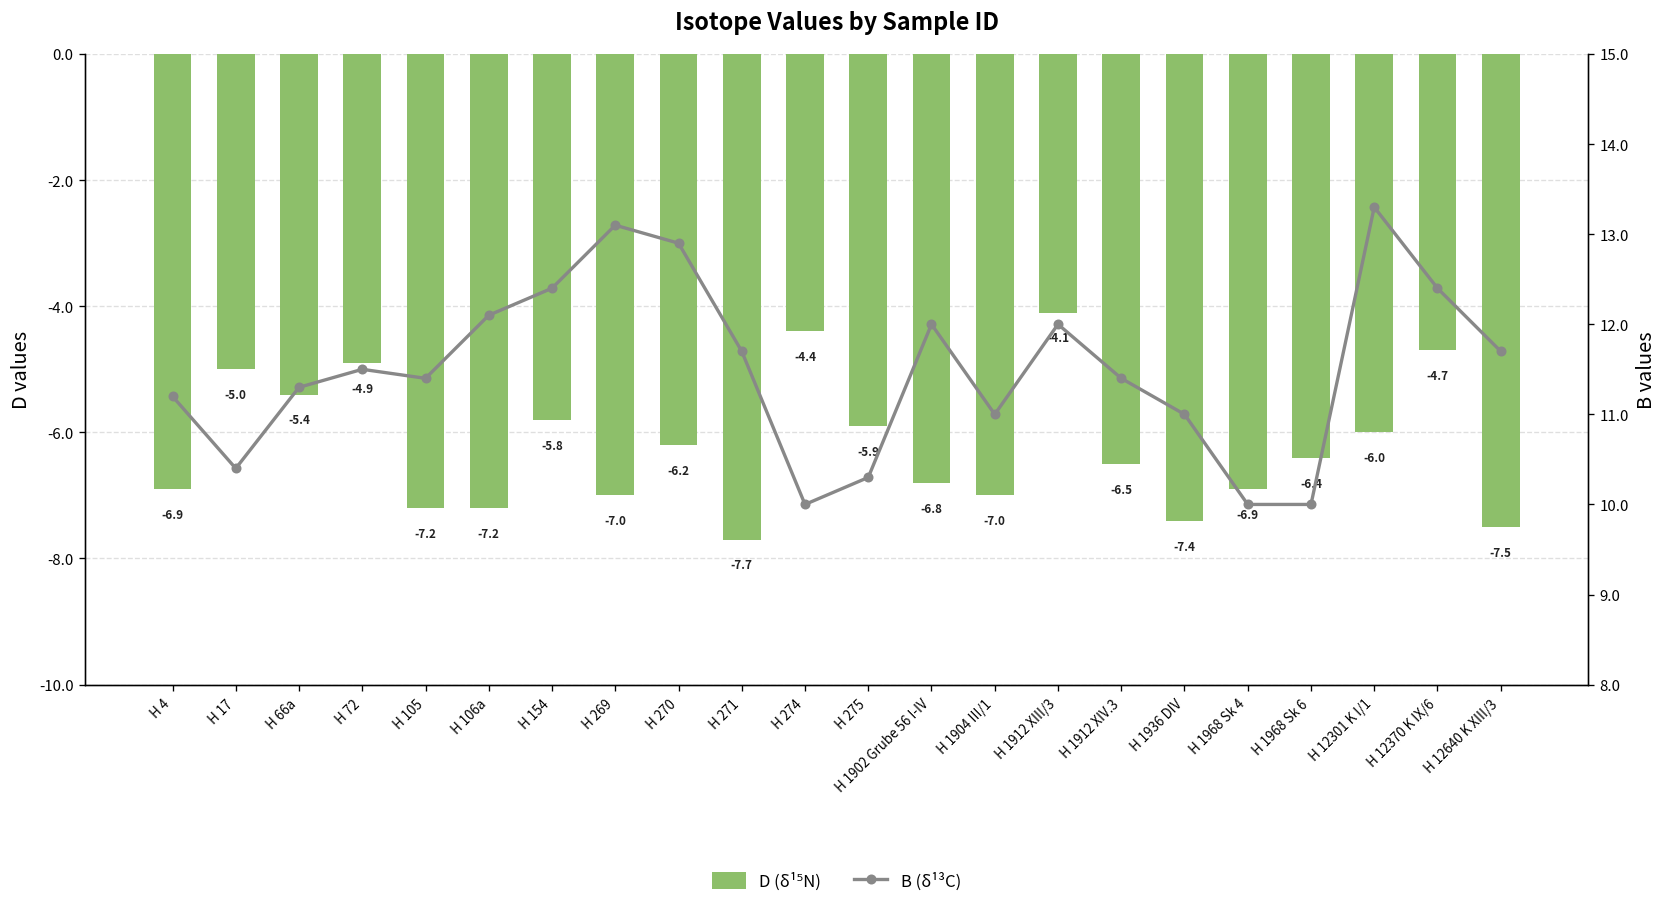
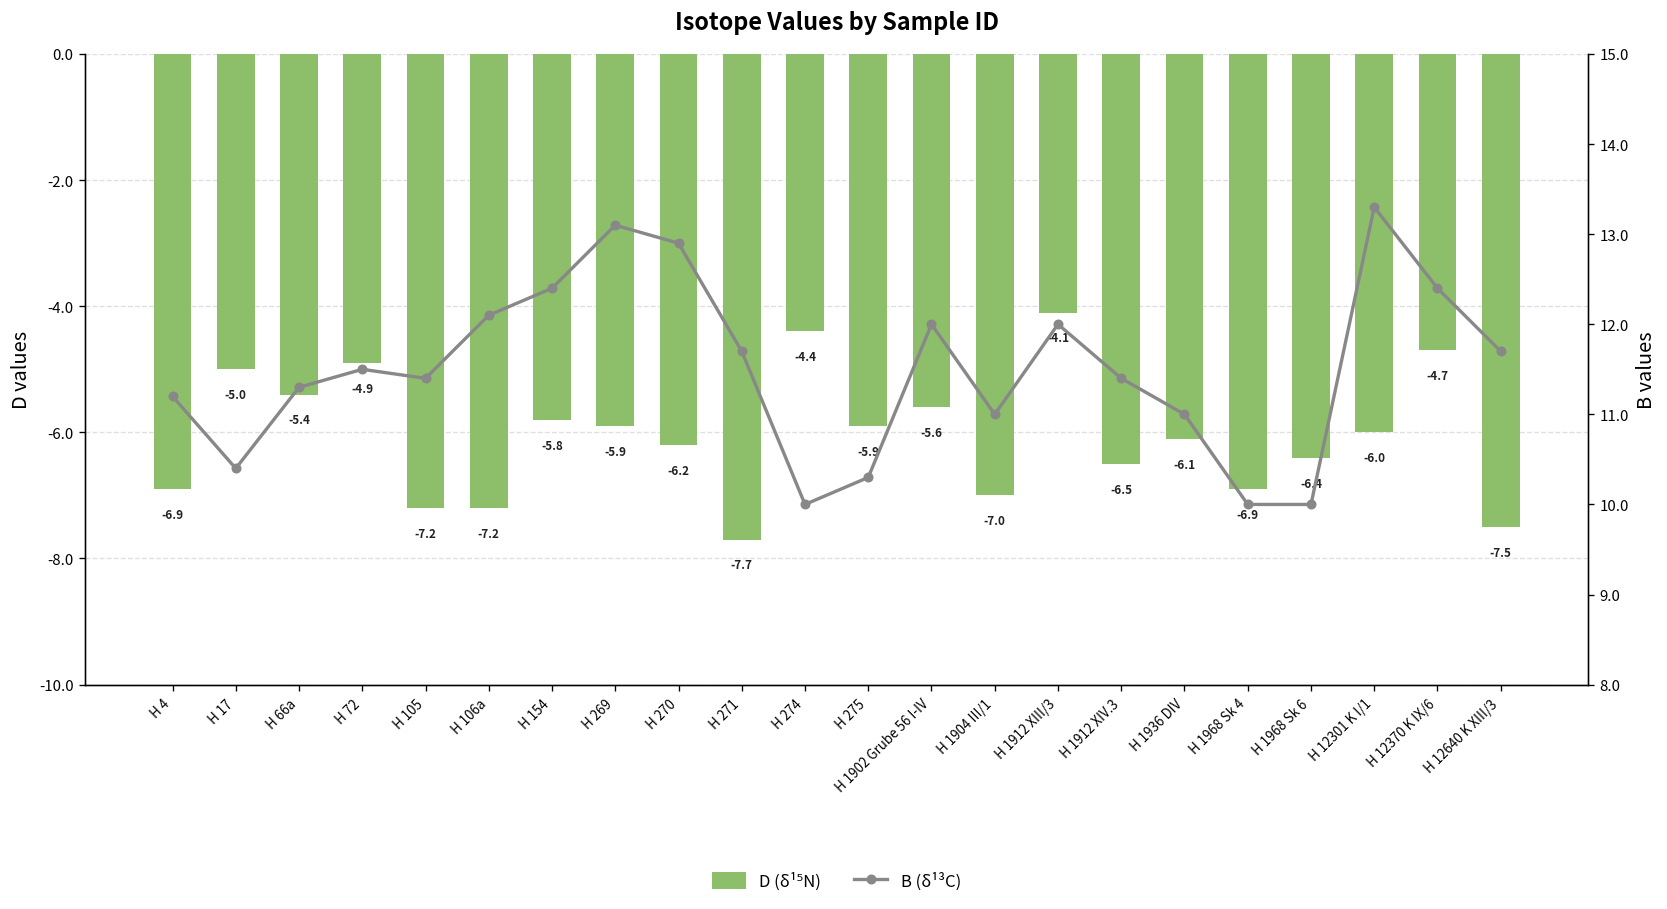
  {
    "D (δ¹⁵N)": {
      "H 4": -6.9,
      "H 17": -5.0,
      "H 66a": -5.4,
      "H 72": -4.9,
      "H 105": -7.2,
      "H 106a": -7.2,
      "H 154": -5.8,
-     "H 269": -7.0,
+     "H 269": -5.9,
      "H 270": -6.2,
      "H 271": -7.7,
      "H 274": -4.4,
      "H 275": -5.9,
-     "H 1902 Grube 56 I-IV": -6.8,
+     "H 1902 Grube 56 I-IV": -5.6,
      "H 1904 III/1": -7.0,
      "H 1912 XIII/3": -4.1,
      "H 1912 XIV.3": -6.5,
-     "H 1936 DIV": -7.4,
+     "H 1936 DIV": -6.1,
      "H 1968 Sk 4": -6.9,
      "H 1968 Sk 6": -6.4,
      "H 12301 K I/1": -6.0,
      "H 12370 K IX/6": -4.7,
      "H 12640 K XIII/3": -7.5
    }
  }
